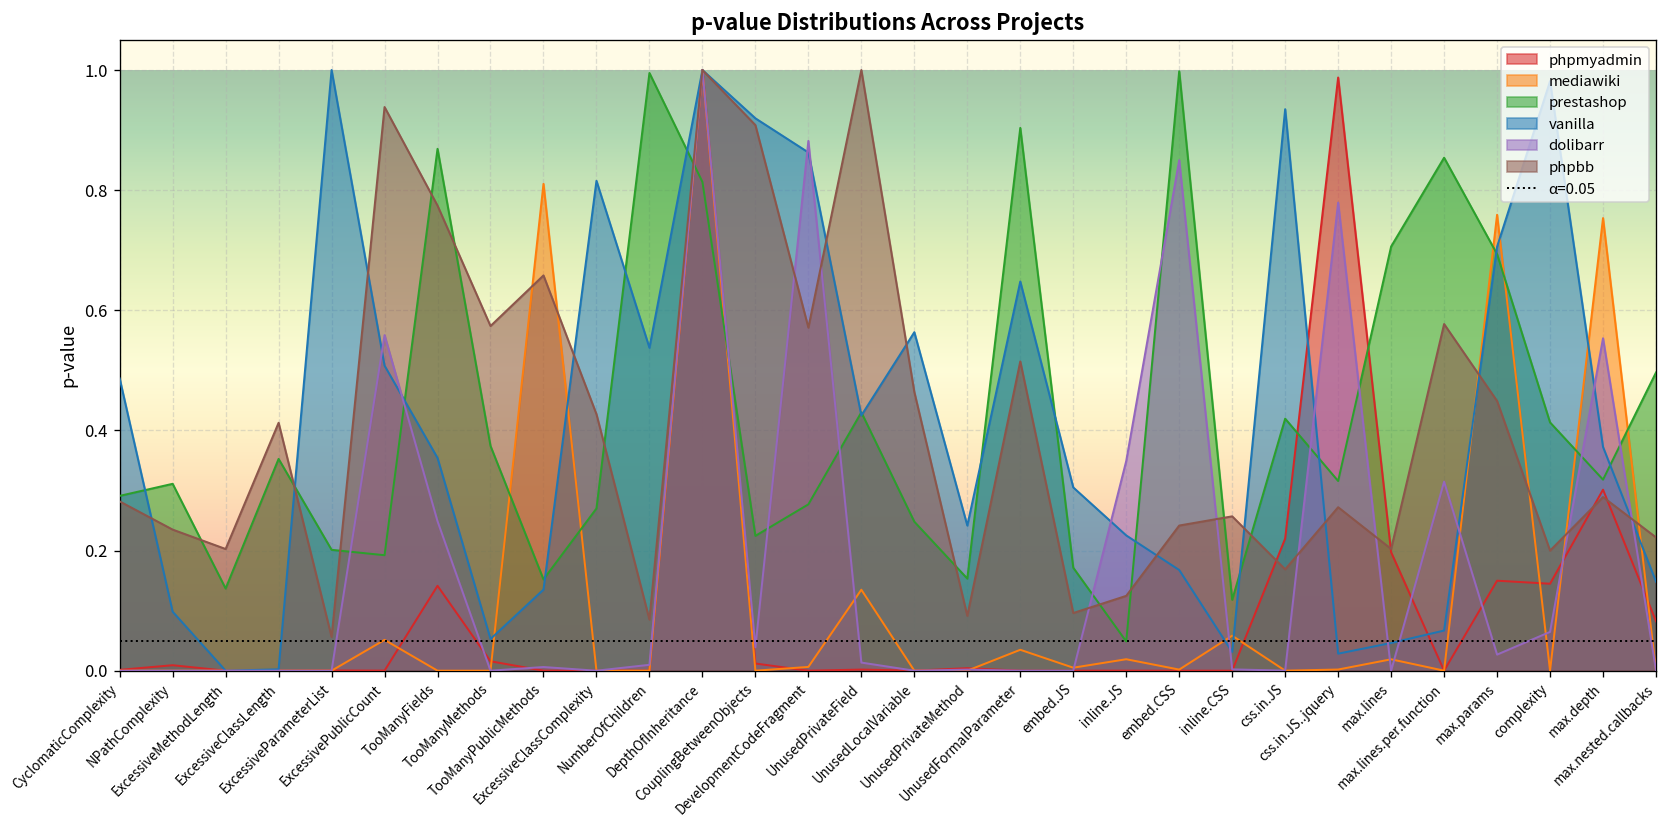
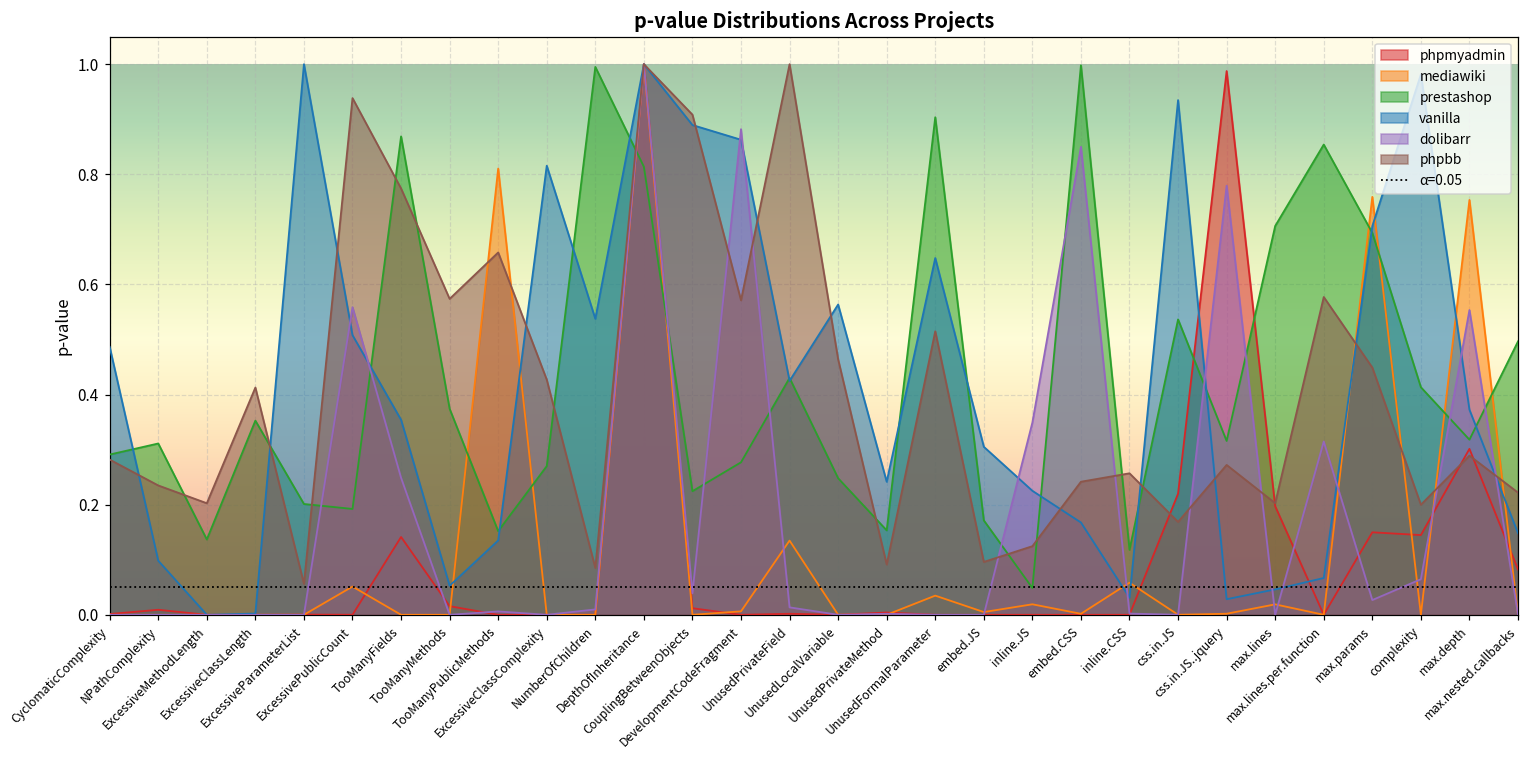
  {
    "phpmyadmin": {
      "NPathComplexity": 0.01,
      "ExcessivePublicCount": 0.00,
      "TooManyFields": 0.14,
      "TooManyMethods": 0.02,
      "TooManyPublicMethods": 0.00,
      "CouplingBetweenObjects": 0.01,
      "DevelopmentCodeFragment": 0.00,
      "UnusedPrivateField": 0.00,
      "inline.JS": 0.00,
      "css.in.JS": 0.22,
      "css.in.JS..jquery": 0.99,
      "max.lines": 0.20,
      "max.params": 0.15,
      "complexity": 0.14,
      "max.depth": 0.30,
      "max.nested.callbacks": 0.08
    },
    "mediawiki": {
      "ExcessivePublicCount": 0.05,
      "TooManyFields": 0.00,
      "TooManyPublicMethods": 0.81,
      "CouplingBetweenObjects": 0.00,
      "DevelopmentCodeFragment": 0.01,
      "UnusedPrivateField": 0.13,
      "UnusedFormalParameter": 0.03,
      "inline.JS": 0.02,
      "inline.CSS": 0.06,
      "css.in.JS..jquery": 0.00,
      "max.lines": 0.02,
      "max.params": 0.76,
      "complexity": 0.00,
      "max.depth": 0.75
    },
    "prestashop": {
      "CyclomaticComplexity": 0.29,
      "NPathComplexity": 0.31,
      "ExcessiveMethodLength": 0.14,
      "ExcessiveClassLength": 0.35,
      "ExcessiveParameterList": 0.20,
      "ExcessivePublicCount": 0.19,
      "TooManyFields": 0.87,
      "TooManyMethods": 0.37,
      "TooManyPublicMethods": 0.15,
      "ExcessiveClassComplexity": 0.27,
      "NumberOfChildren": 1.00,
      "DepthOfInheritance": 0.81,
      "CouplingBetweenObjects": 0.22,
      "DevelopmentCodeFragment": 0.28,
      "UnusedPrivateField": 0.43,
      "UnusedLocalVariable": 0.25,
      "UnusedPrivateMethod": 0.15,
      "UnusedFormalParameter": 0.90,
      "embed.JS": 0.17,
      "inline.JS": 0.05,
      "embed.CSS": 1.00,
      "inline.CSS": 0.12,
-     "css.in.JS": 0.42,
+     "css.in.JS": 0.54,
      "css.in.JS..jquery": 0.32,
      "max.lines": 0.71,
      "max.lines.per.function": 0.85,
      "max.params": 0.69,
      "complexity": 0.41,
      "max.depth": 0.32,
      "max.nested.callbacks": 0.50
    },
    "vanilla": {
      "CyclomaticComplexity": 0.49,
      "NPathComplexity": 0.10,
      "ExcessiveParameterList": 1.00,
      "ExcessivePublicCount": 0.51,
      "TooManyFields": 0.35,
      "TooManyMethods": 0.05,
      "TooManyPublicMethods": 0.14,
      "ExcessiveClassComplexity": 0.82,
      "NumberOfChildren": 0.54,
-     "CouplingBetweenObjects": 0.92,
+     "CouplingBetweenObjects": 0.89,
      "DevelopmentCodeFragment": 0.86,
      "UnusedPrivateField": 0.42,
      "UnusedLocalVariable": 0.56,
      "UnusedPrivateMethod": 0.24,
      "UnusedFormalParameter": 0.65,
      "embed.JS": 0.31,
      "inline.JS": 0.23,
      "embed.CSS": 0.17,
      "inline.CSS": 0.03,
      "css.in.JS": 0.93,
      "css.in.JS..jquery": 0.03,
      "max.lines": 0.05,
      "max.lines.per.function": 0.07,
      "max.params": 0.71,
      "max.depth": 0.37,
      "max.nested.callbacks": 0.15
    },
    "dolibarr": {
      "ExcessivePublicCount": 0.56,
      "TooManyFields": 0.25,
      "TooManyPublicMethods": 0.01,
      "NumberOfChildren": 0.01,
      "CouplingBetweenObjects": 0.04,
      "DevelopmentCodeFragment": 0.88,
      "UnusedPrivateField": 0.01,
      "inline.JS": 0.35,
      "embed.CSS": 0.85,
      "css.in.JS..jquery": 0.78,
      "max.lines": 0.00,
      "max.lines.per.function": 0.31,
      "max.params": 0.03,
      "complexity": 0.06,
      "max.depth": 0.55
    },
    "phpbb": {
      "CyclomaticComplexity": 0.28,
      "NPathComplexity": 0.23,
      "ExcessiveMethodLength": 0.20,
      "ExcessiveClassLength": 0.41,
      "ExcessiveParameterList": 0.06,
      "ExcessivePublicCount": 0.94,
      "TooManyFields": 0.77,
      "TooManyMethods": 0.57,
      "TooManyPublicMethods": 0.66,
      "ExcessiveClassComplexity": 0.43,
      "NumberOfChildren": 0.09,
      "CouplingBetweenObjects": 0.91,
      "DevelopmentCodeFragment": 0.57,
      "UnusedPrivateField": 1.00,
      "UnusedLocalVariable": 0.46,
      "UnusedPrivateMethod": 0.09,
      "UnusedFormalParameter": 0.51,
      "embed.JS": 0.10,
      "inline.JS": 0.12,
      "embed.CSS": 0.24,
      "inline.CSS": 0.26,
      "css.in.JS": 0.17,
      "css.in.JS..jquery": 0.27,
      "max.lines": 0.20,
      "max.lines.per.function": 0.58,
      "max.params": 0.45,
      "complexity": 0.20,
      "max.depth": 0.29,
      "max.nested.callbacks": 0.22
    }
  }
